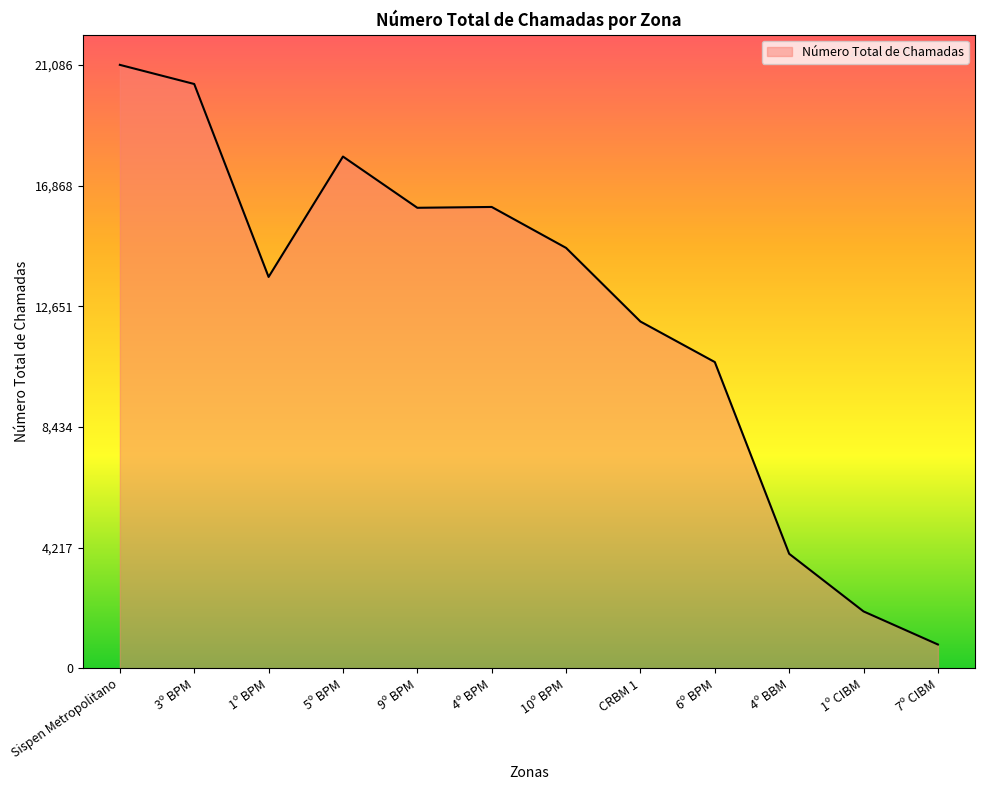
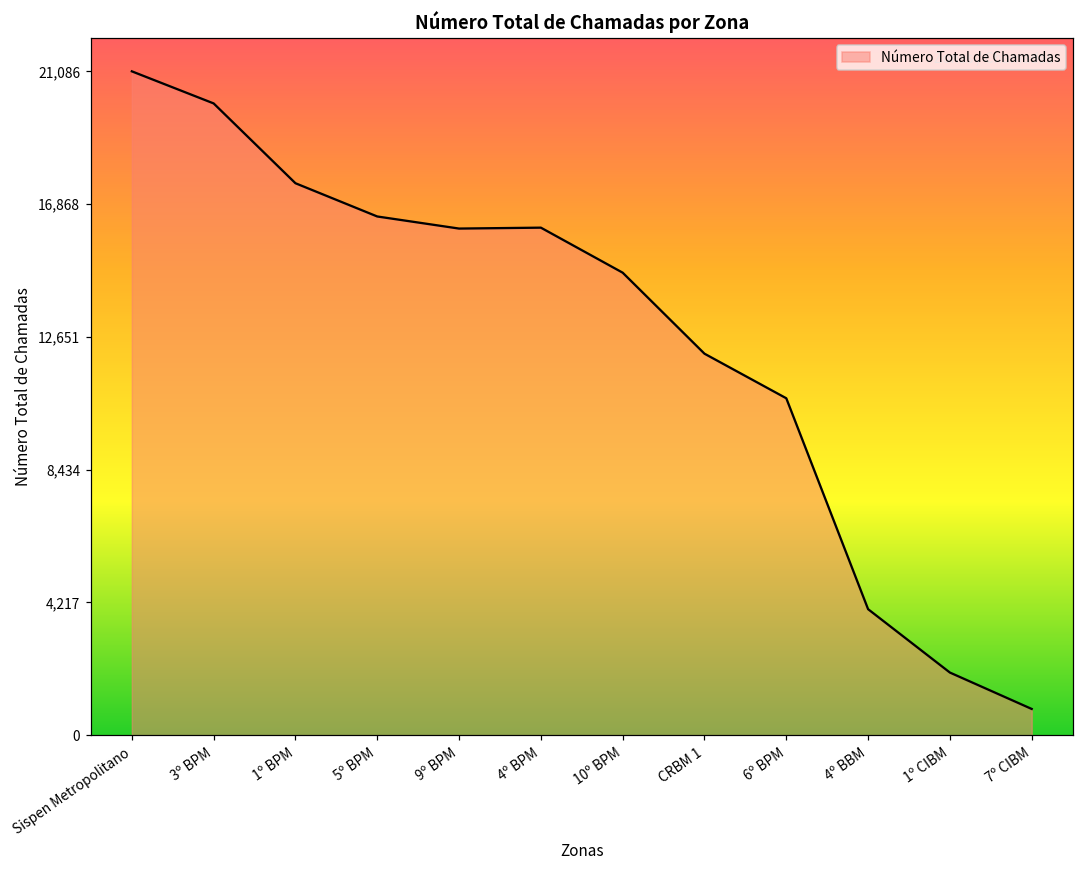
  {
    "Sispen Metropolitano": "21,100",
-   "3º BPM": "20,400",
-   "1º BPM": "13,700",
-   "5º BPM": "17,900",
+   "3º BPM": "20,100",
+   "1º BPM": "17,500",
+   "5º BPM": "16,500",
    "9º BPM": "16,100",
    "4º BPM": "16,100",
    "10º BPM": "14,700",
    "CRBM 1": "12,100",
    "6º BPM": "10,700",
    "4º BBM": "4,000",
    "1º CIBM": "2,000",
    "7º CIBM": "800"
  }
